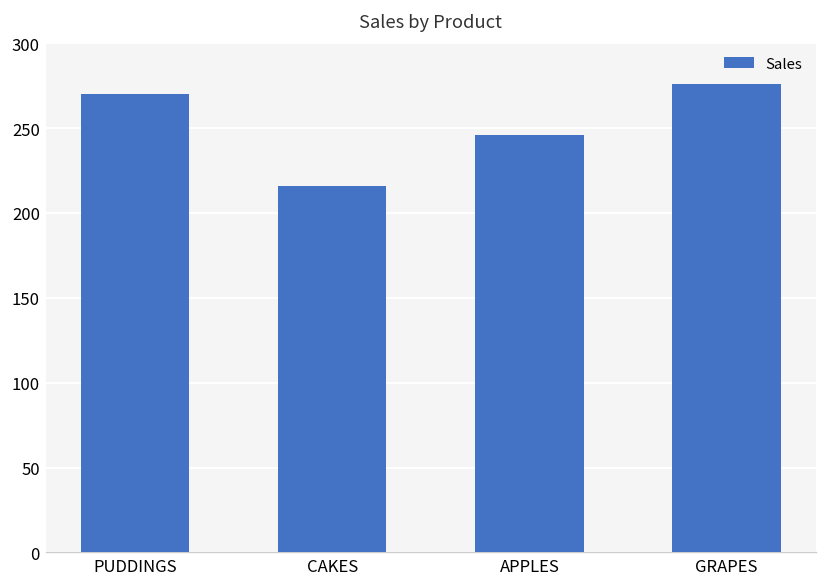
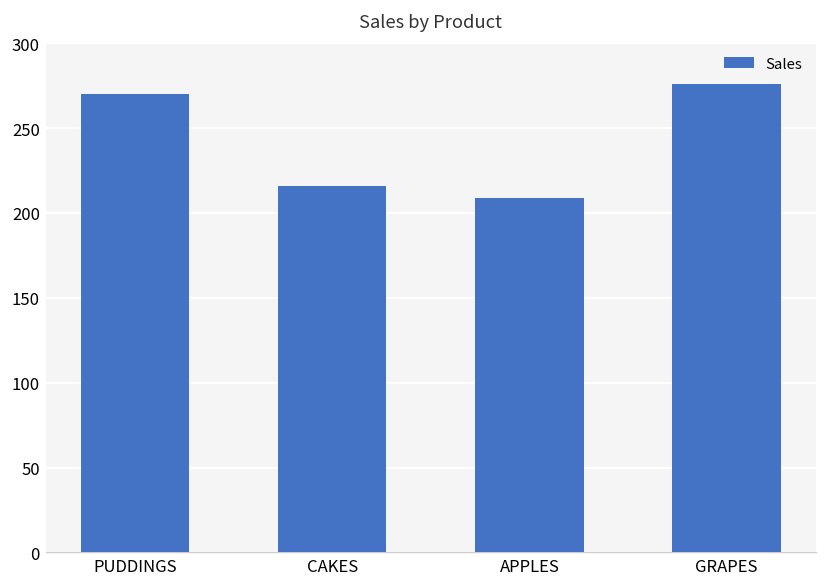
  {
    "PUDDINGS": 270,
    "CAKES": 216,
-   "APPLES": 246,
+   "APPLES": 209,
    "GRAPES": 276
  }
